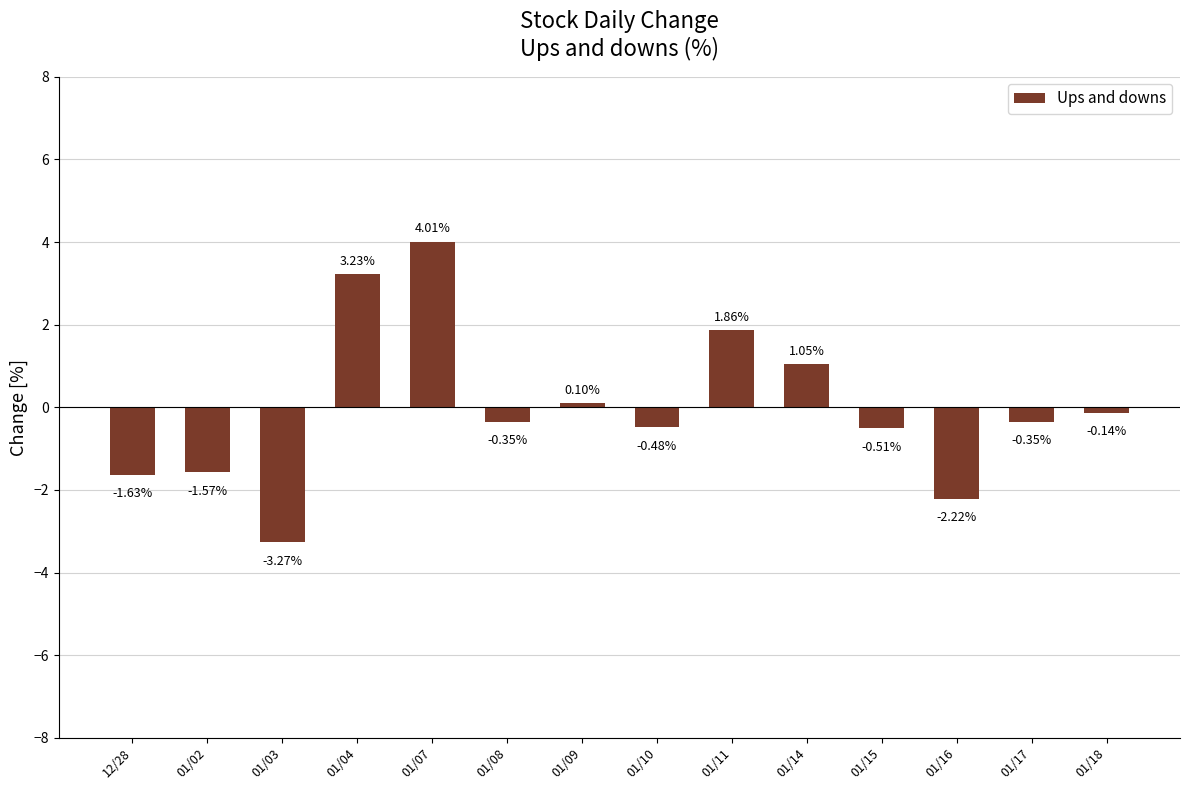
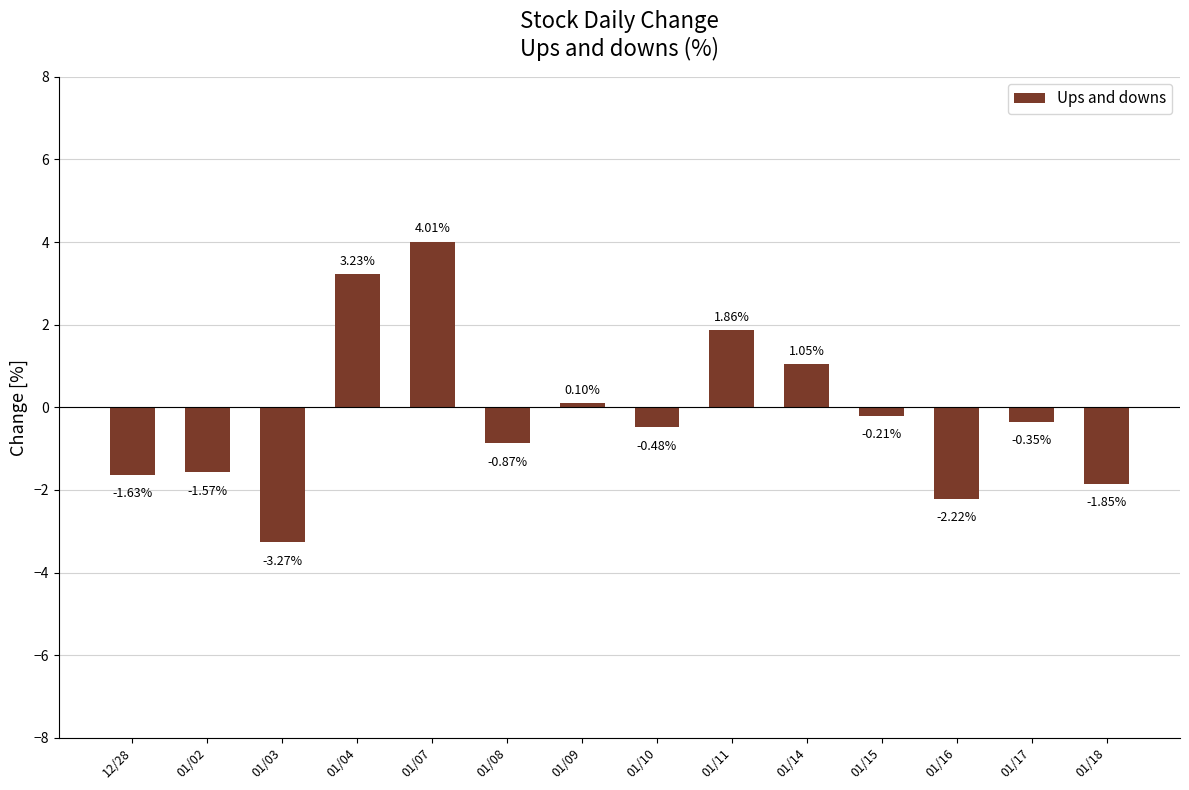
  {
    "12/28": "-1.63%",
    "01/02": "-1.57%",
    "01/03": "-3.27%",
    "01/04": "3.23%",
    "01/07": "4.01%",
-   "01/08": "-0.35%",
+   "01/08": "-0.87%",
    "01/09": "0.10%",
    "01/10": "-0.48%",
    "01/11": "1.86%",
    "01/14": "1.05%",
-   "01/15": "-0.51%",
+   "01/15": "-0.21%",
    "01/16": "-2.22%",
    "01/17": "-0.35%",
-   "01/18": "-0.14%"
+   "01/18": "-1.85%"
  }
